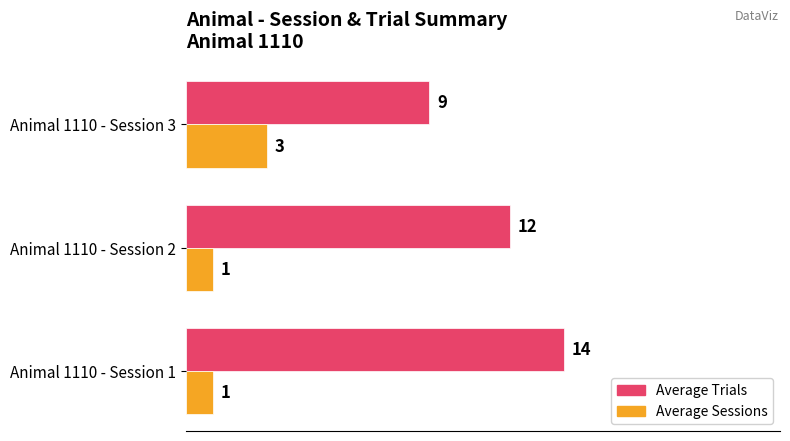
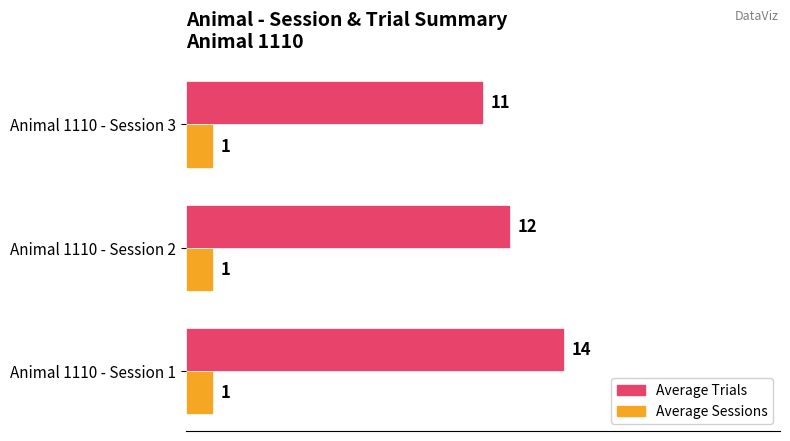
  {
    "Average Trials": {
-     "Animal 1110 - Session 3": 9,
+     "Animal 1110 - Session 3": 11,
      "Animal 1110 - Session 2": 12,
      "Animal 1110 - Session 1": 14
    },
    "Average Sessions": {
-     "Animal 1110 - Session 3": 3,
+     "Animal 1110 - Session 3": 1,
      "Animal 1110 - Session 2": 1,
      "Animal 1110 - Session 1": 1
    }
  }
